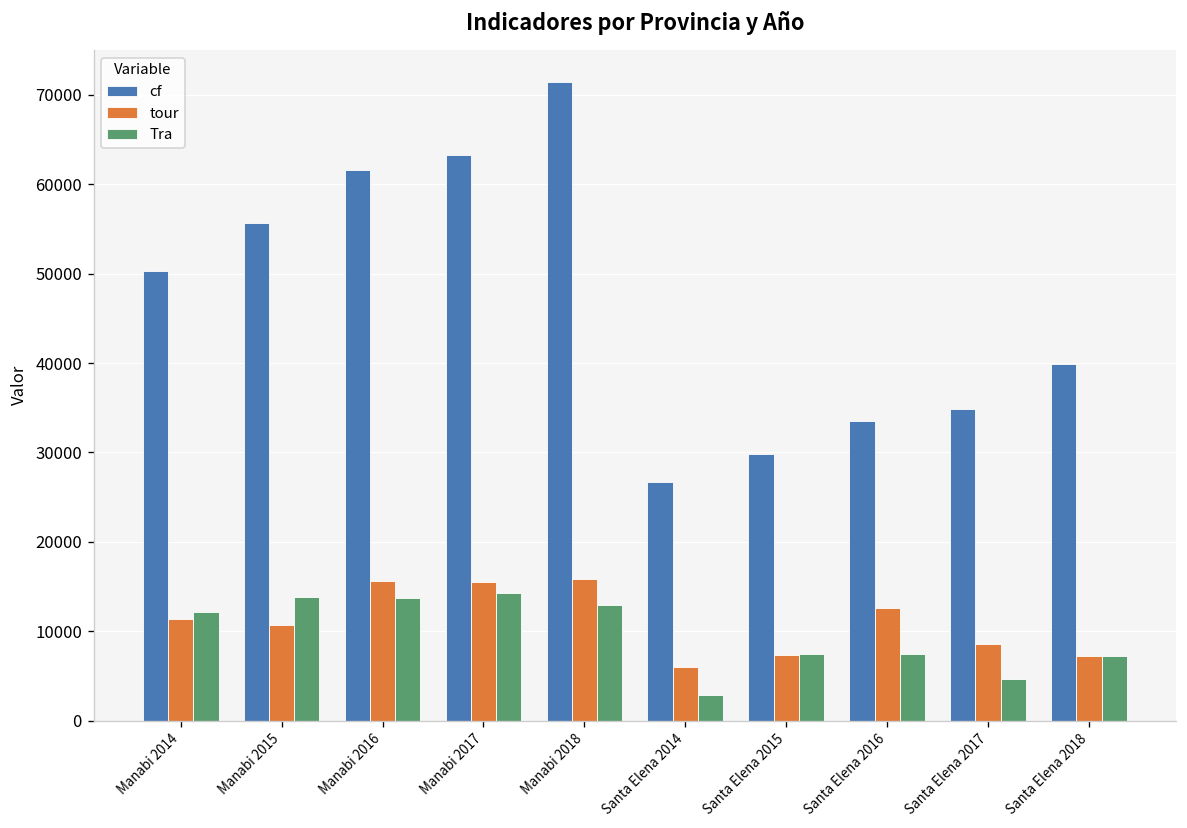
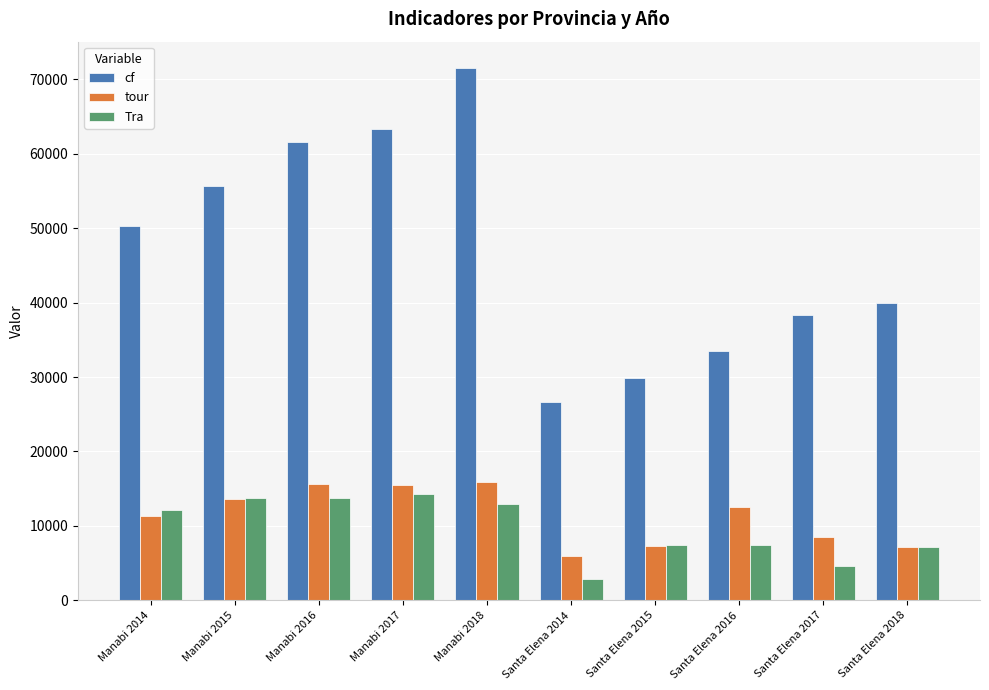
  {
    "cf": {
      "Manabi 2014": 50000,
      "Manabi 2015": 56000,
      "Manabi 2016": 62000,
      "Manabi 2017": 63000,
      "Manabi 2018": 71000,
      "Santa Elena 2014": 27000,
      "Santa Elena 2015": 30000,
      "Santa Elena 2016": 33000,
-     "Santa Elena 2017": 35000,
+     "Santa Elena 2017": 38000,
      "Santa Elena 2018": 40000
    },
    "tour": {
      "Manabi 2014": 11000,
-     "Manabi 2015": 11000,
+     "Manabi 2015": 14000,
      "Manabi 2016": 16000,
      "Manabi 2017": 16000,
      "Manabi 2018": 16000,
      "Santa Elena 2014": 6000,
      "Santa Elena 2015": 7000,
      "Santa Elena 2016": 13000,
      "Santa Elena 2017": 9000,
      "Santa Elena 2018": 7000
    },
    "Tra": {
      "Manabi 2014": 12000,
      "Manabi 2015": 14000,
      "Manabi 2016": 14000,
      "Manabi 2017": 14000,
      "Manabi 2018": 13000,
      "Santa Elena 2014": 3000,
      "Santa Elena 2015": 7000,
      "Santa Elena 2016": 7000,
      "Santa Elena 2017": 5000,
      "Santa Elena 2018": 7000
    }
  }
